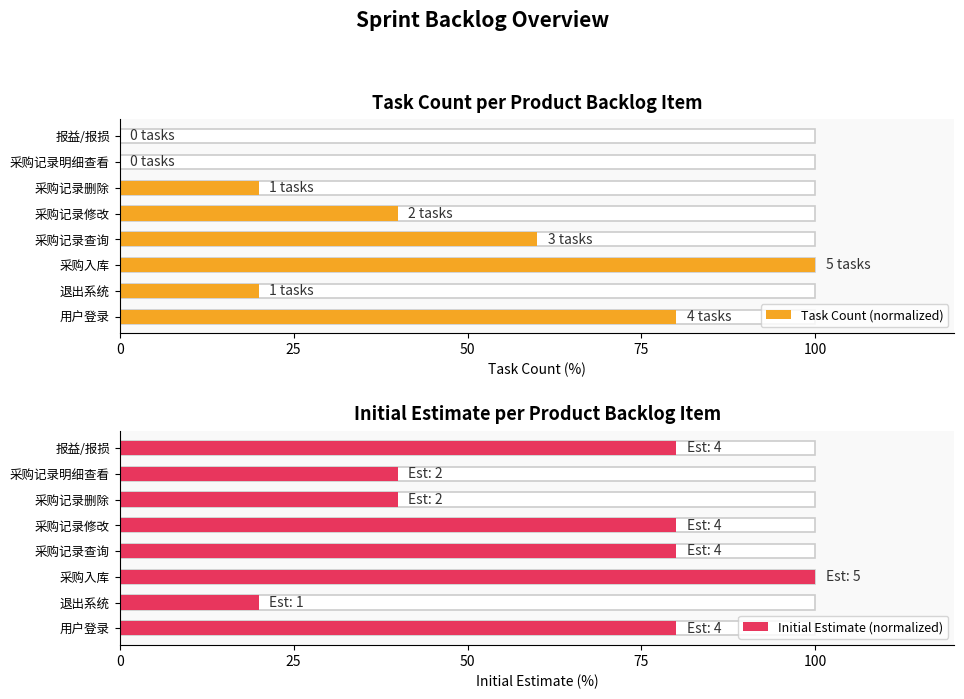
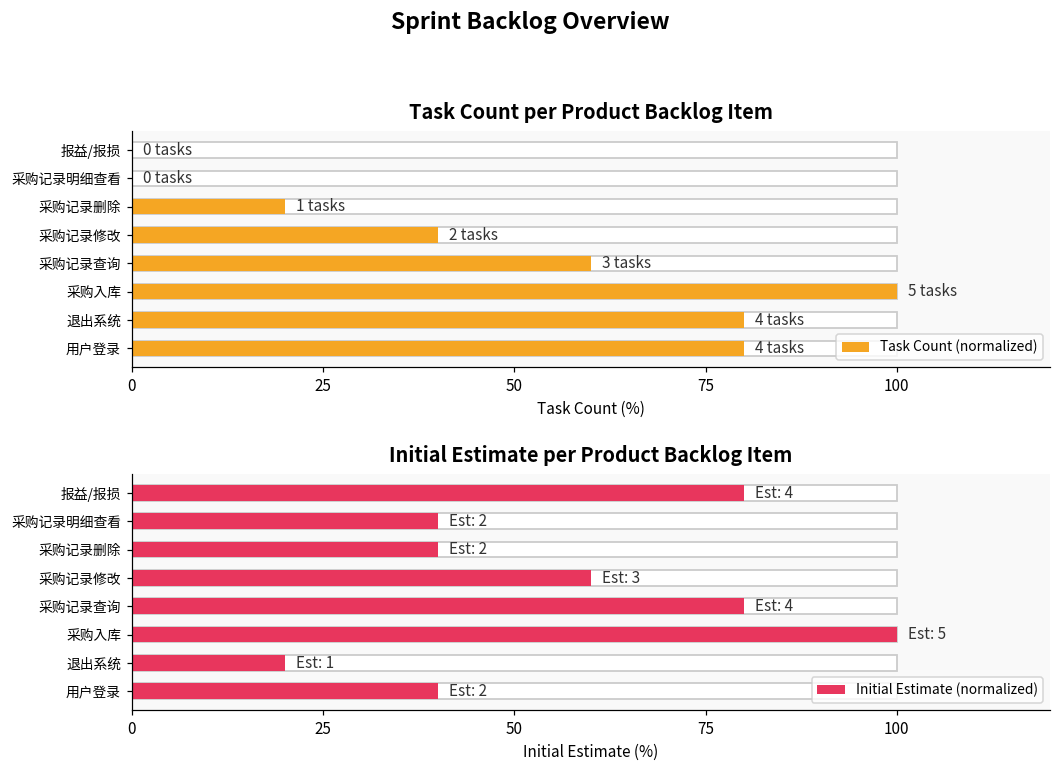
  {
    "Task Count per Product Backlog Item": {
      "Task Count (normalized)": {
        "报益/报损": 0,
        "采购记录明细查看": 0,
-       "退出系统": 1
+       "退出系统": 4
      }
    },
    "Initial Estimate per Product Backlog Item": {
      "Initial Estimate (normalized)": {
-       "采购记录修改": 4,
-       "用户登录": 4
+       "采购记录修改": 3,
+       "用户登录": 2
      }
    }
  }
